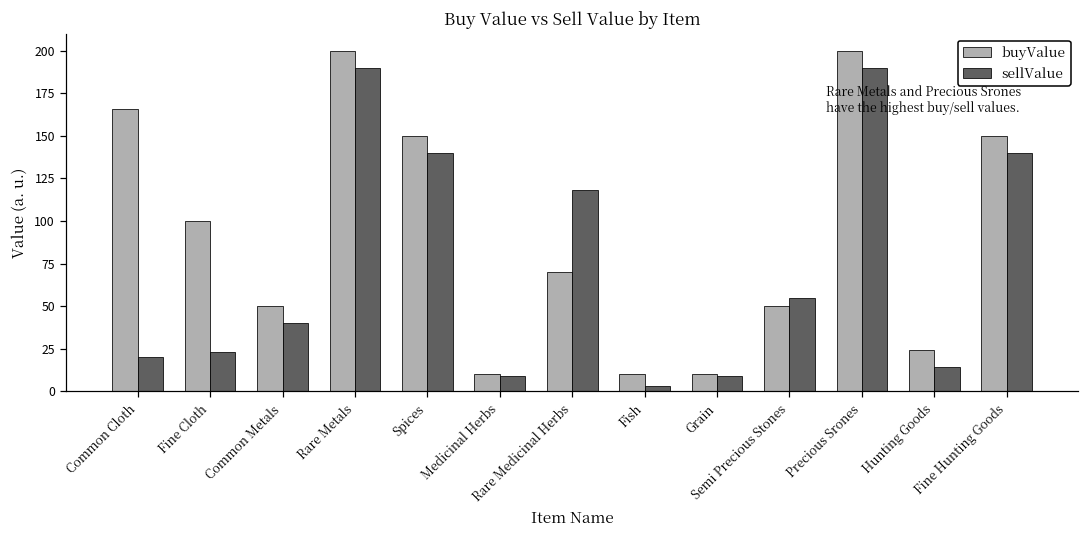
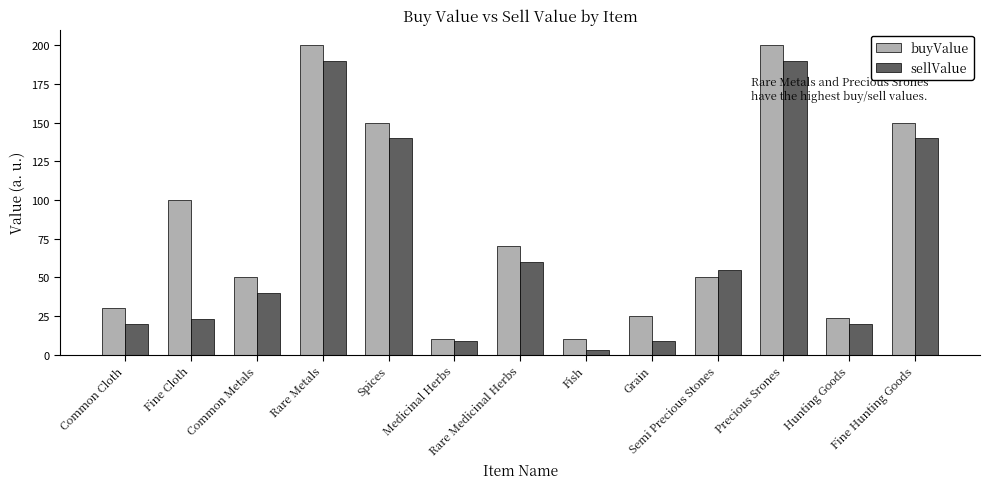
  {
    "buyValue": {
-     "Common Cloth": 166,
+     "Common Cloth": 30,
      "Fine Cloth": 100,
      "Common Metals": 50,
      "Rare Metals": 200,
      "Spices": 150,
      "Medicinal Herbs": 10,
      "Rare Medicinal Herbs": 70,
      "Fish": 10,
-     "Grain": 10,
+     "Grain": 25,
      "Semi Precious Stones": 50,
      "Precious Srones": 200,
      "Hunting Goods": 24,
      "Fine Hunting Goods": 150
    },
    "sellValue": {
      "Common Cloth": 20,
      "Fine Cloth": 23,
      "Common Metals": 40,
      "Rare Metals": 190,
      "Spices": 140,
      "Medicinal Herbs": 9,
-     "Rare Medicinal Herbs": 118,
+     "Rare Medicinal Herbs": 60,
      "Fish": 3,
      "Grain": 9,
      "Semi Precious Stones": 55,
      "Precious Srones": 190,
-     "Hunting Goods": 14,
+     "Hunting Goods": 20,
      "Fine Hunting Goods": 140
    }
  }
